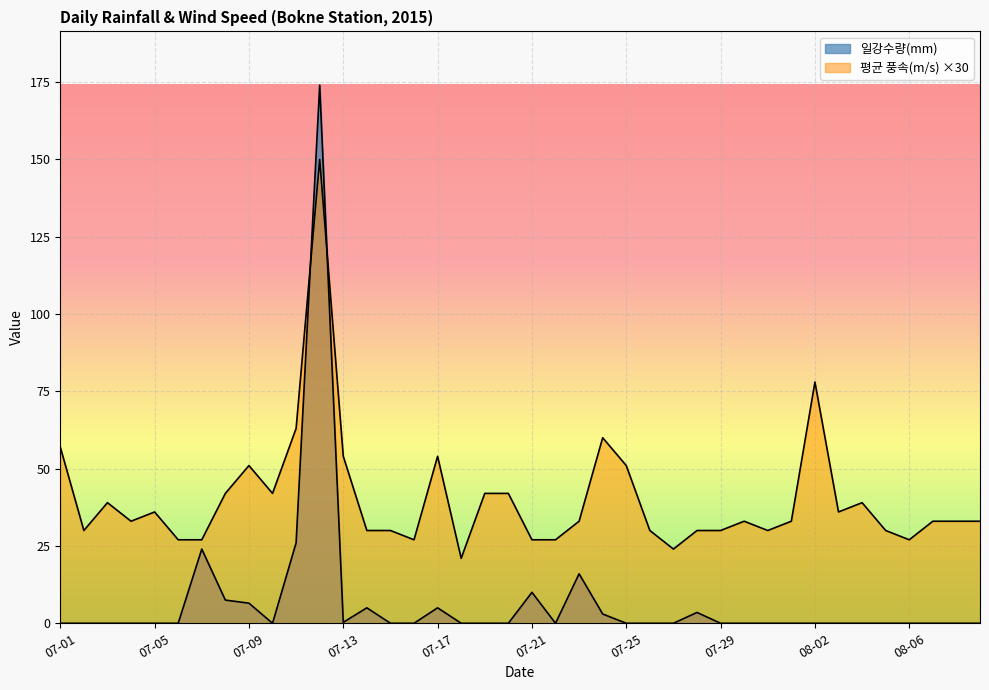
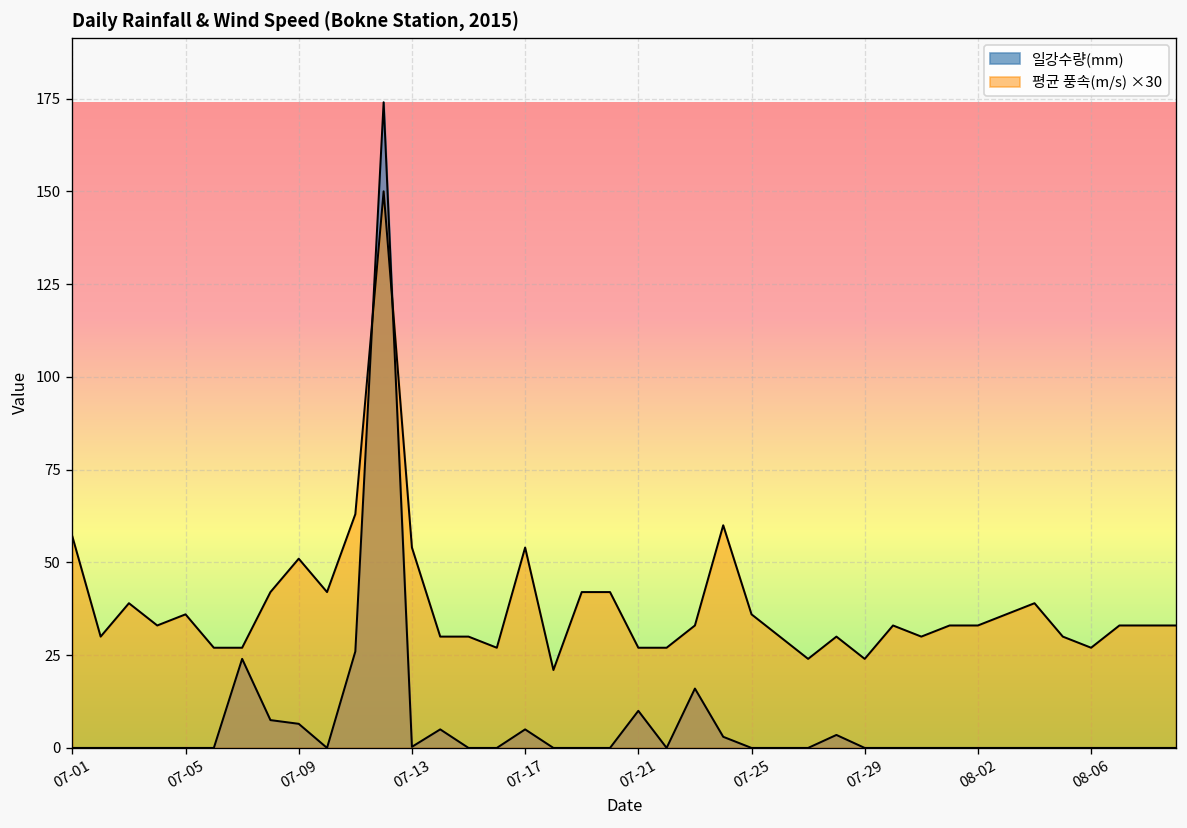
  {
    "일강수량(mm)": {
      "07-01": 0,
      "07-05": 0,
      "07-09": 7,
      "07-13": 0,
      "07-17": 5,
      "07-21": 10,
      "07-25": 0,
      "07-29": 0,
      "08-02": 0,
      "08-06": 0
    },
    "평균 풍속(m/s) ×30": {
      "07-01": 57,
      "07-05": 36,
      "07-09": 51,
      "07-13": 54,
      "07-17": 54,
      "07-21": 27,
-     "07-25": 51,
-     "07-29": 30,
-     "08-02": 78,
+     "07-25": 36,
+     "07-29": 24,
+     "08-02": 33,
      "08-06": 27
    }
  }
